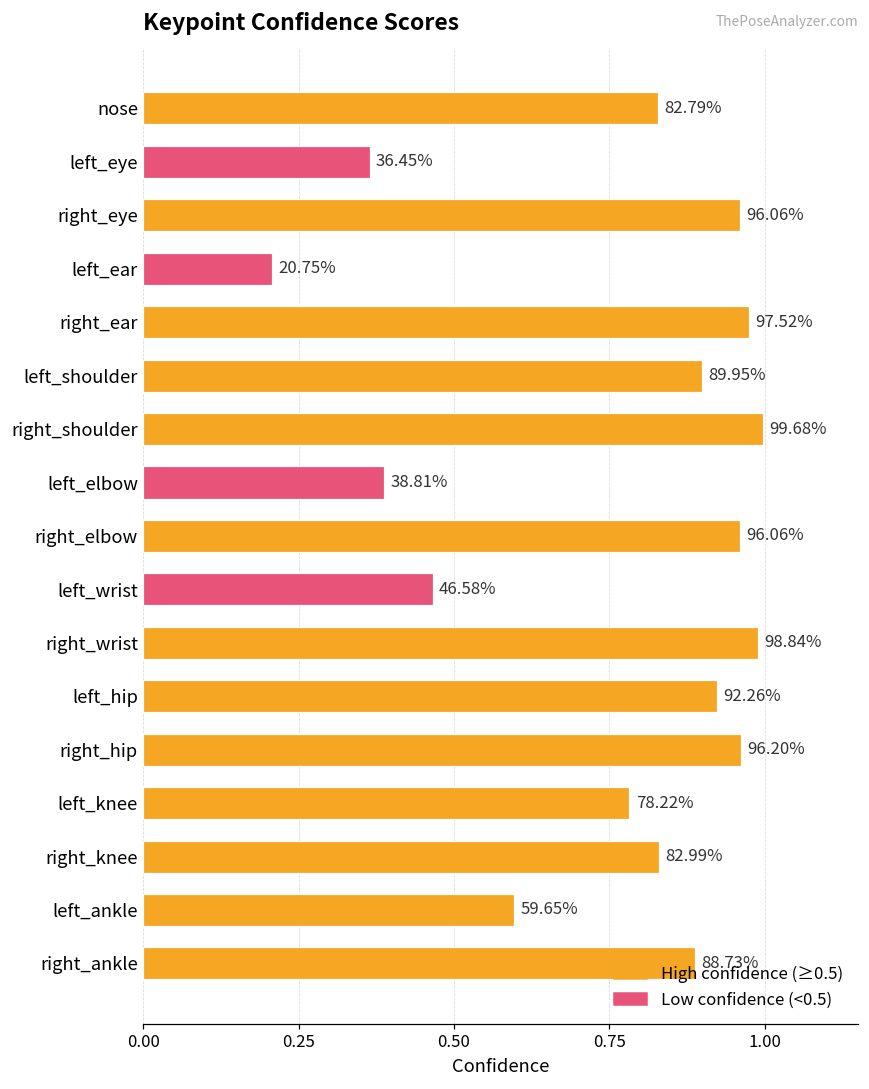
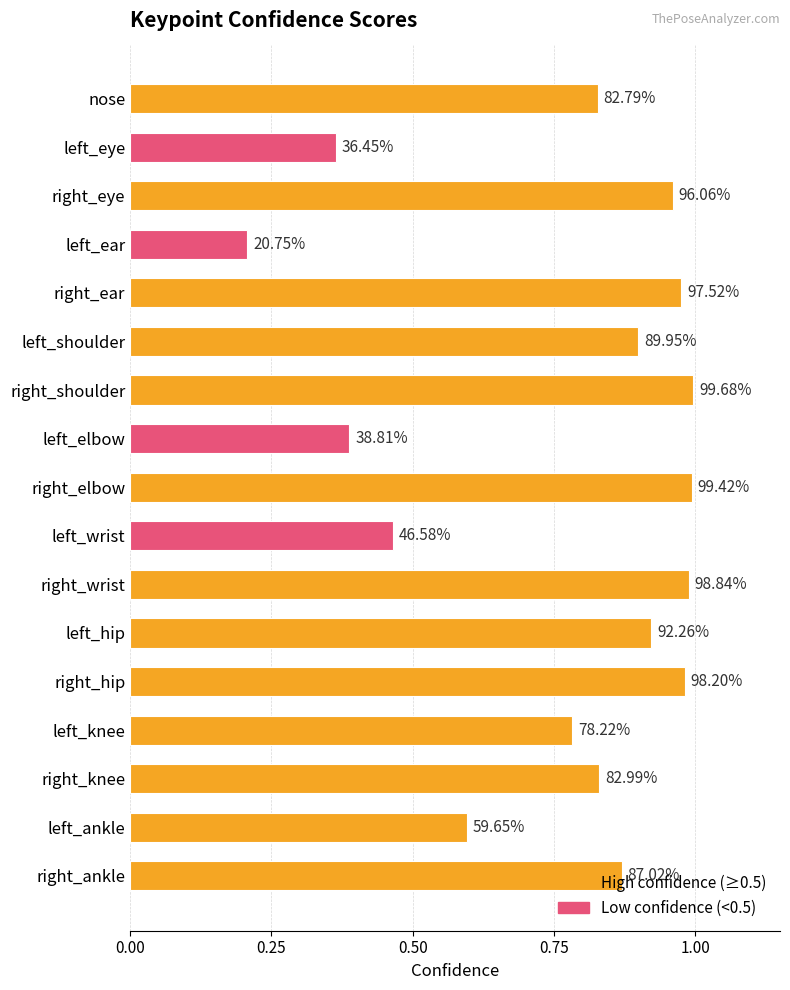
  {
    "nose": "82.79%",
    "left_eye": "36.45%",
    "right_eye": "96.06%",
    "left_ear": "20.75%",
    "right_ear": "97.52%",
    "left_shoulder": "89.95%",
    "right_shoulder": "99.68%",
    "left_elbow": "38.81%",
-   "right_elbow": "96.06%",
+   "right_elbow": "99.42%",
    "left_wrist": "46.58%",
    "right_wrist": "98.84%",
    "left_hip": "92.26%",
-   "right_hip": "96.20%",
+   "right_hip": "98.20%",
    "left_knee": "78.22%",
    "right_knee": "82.99%",
    "left_ankle": "59.65%",
-   "right_ankle": "88.73%"
+   "right_ankle": "87.02%"
  }
